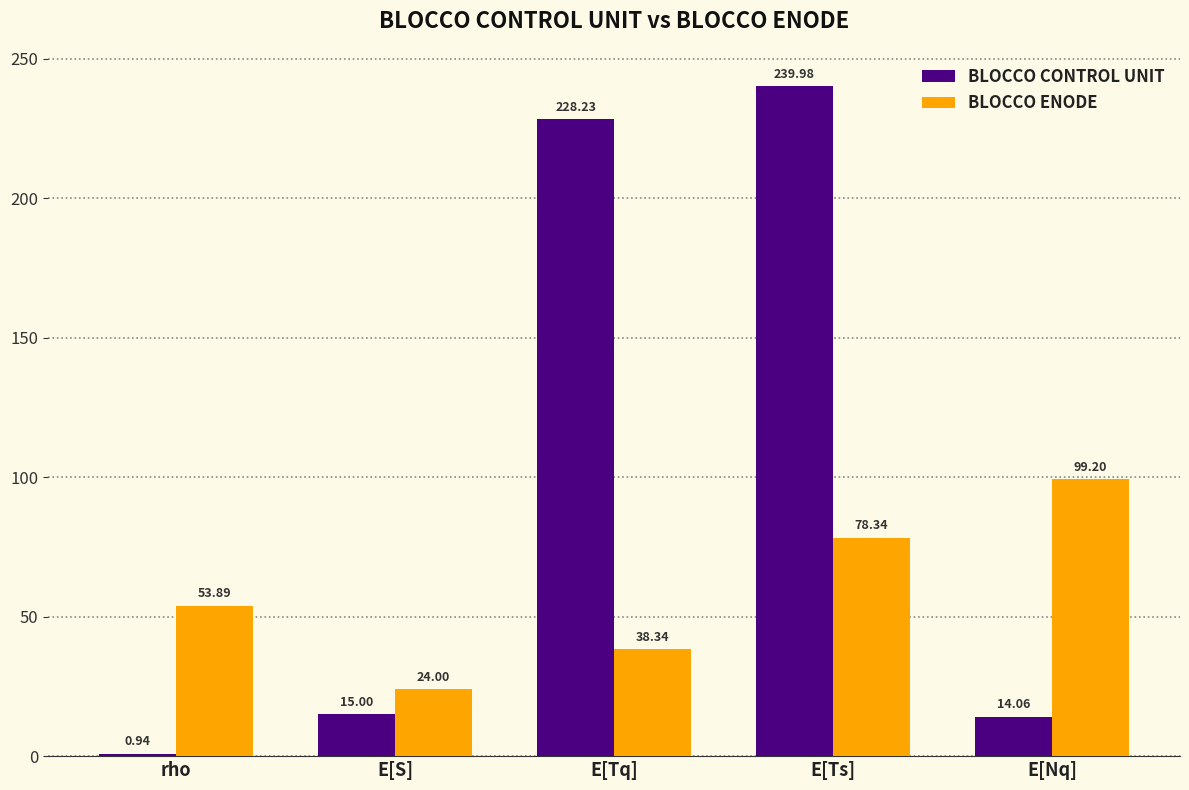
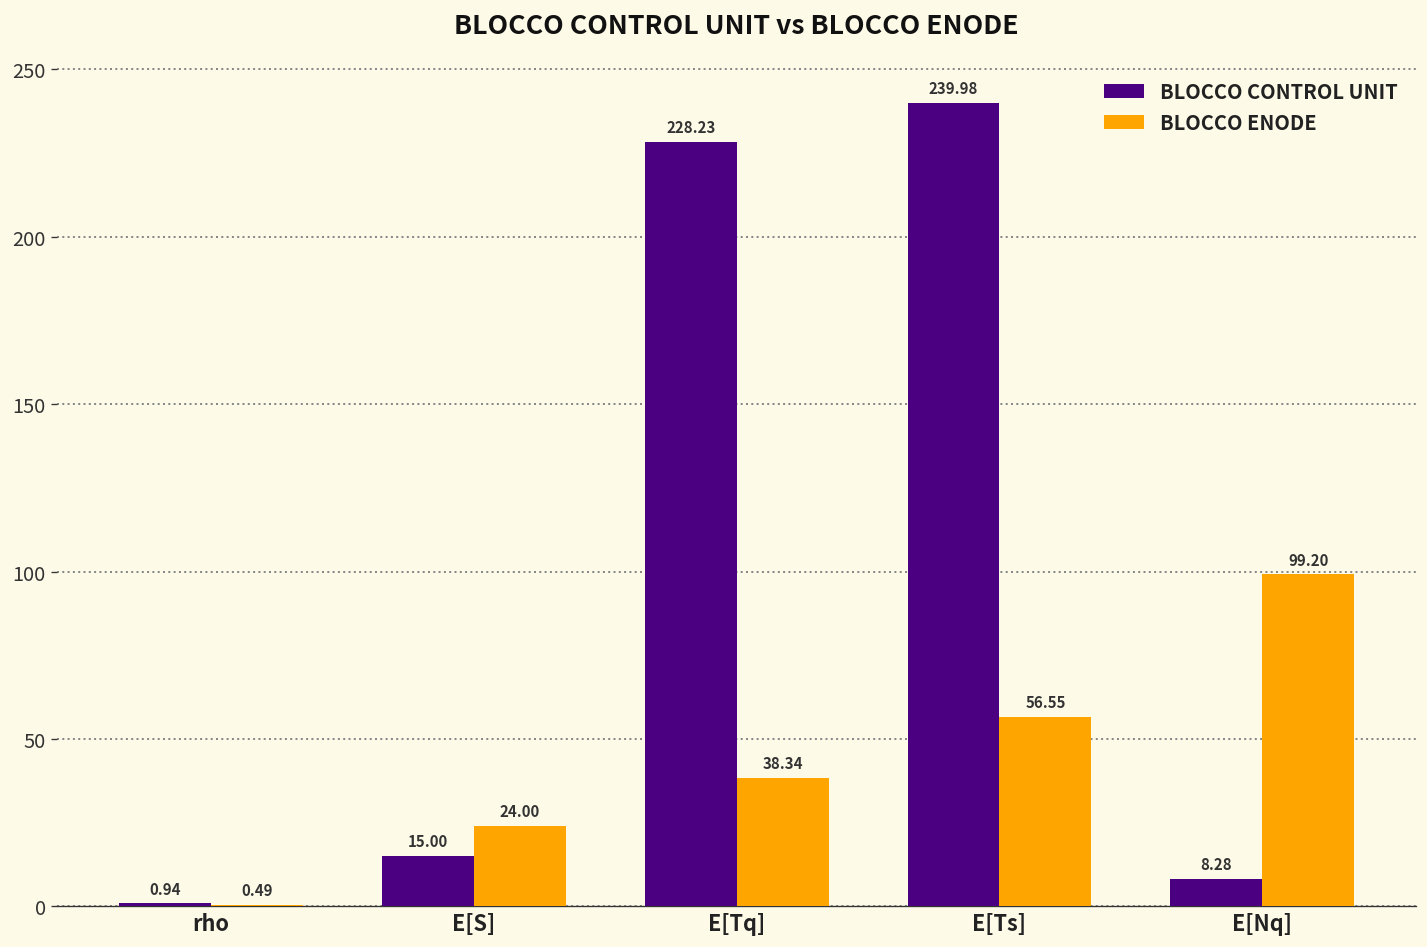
  {
    "BLOCCO CONTROL UNIT": {
      "rho": 0.94,
      "E[S]": 15.00,
      "E[Tq]": 228.23,
      "E[Ts]": 239.98,
-     "E[Nq]": 14.06
+     "E[Nq]": 8.28
    },
    "BLOCCO ENODE": {
-     "rho": 53.89,
+     "rho": 0.49,
      "E[S]": 24.00,
      "E[Tq]": 38.34,
-     "E[Ts]": 78.34,
+     "E[Ts]": 56.55,
      "E[Nq]": 99.20
    }
  }
